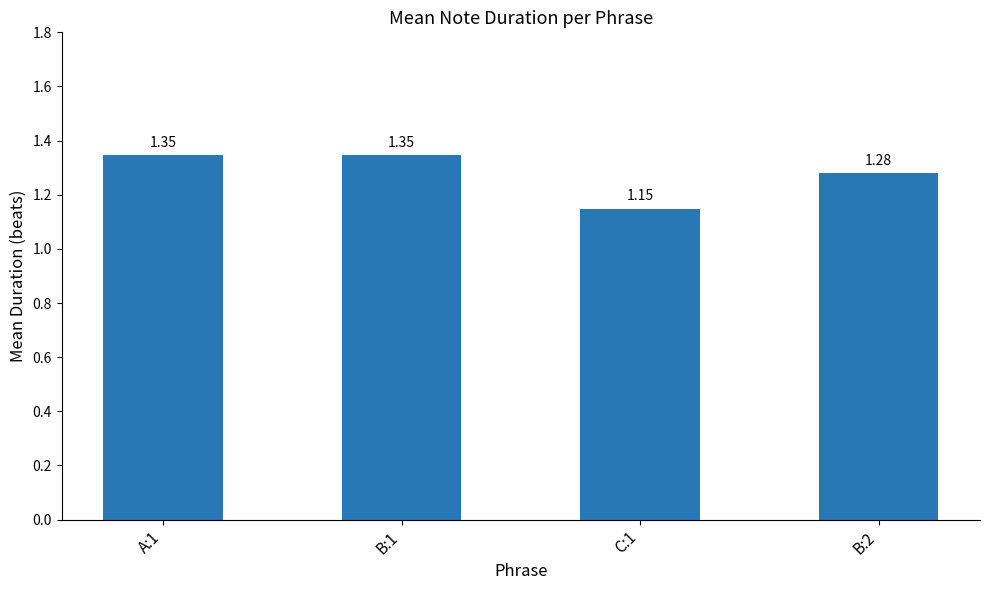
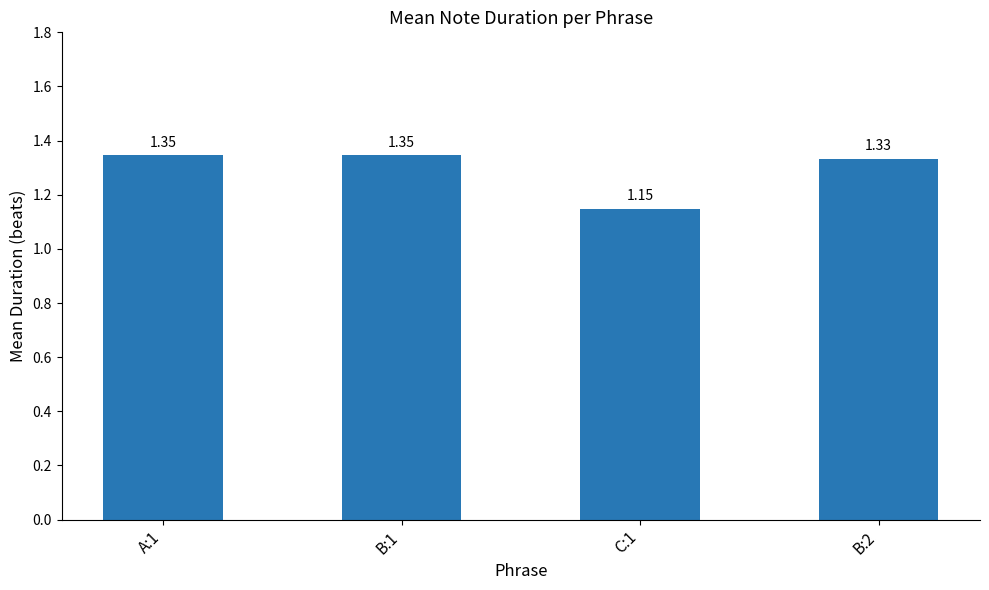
  {
    "A:1": 1.35,
    "B:1": 1.35,
    "C:1": 1.15,
-   "B:2": 1.28
+   "B:2": 1.33
  }
